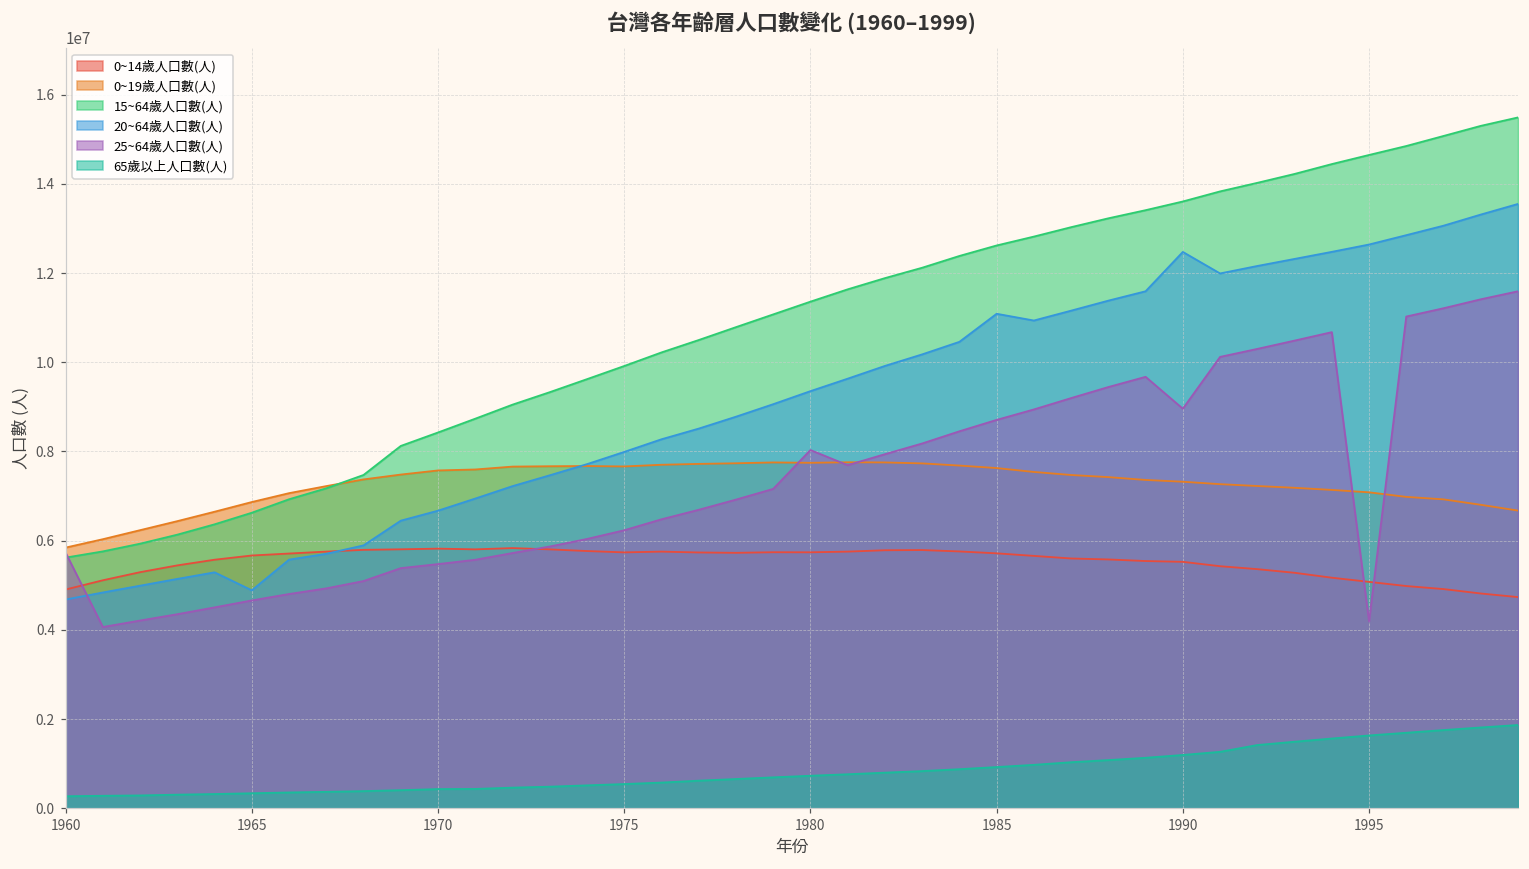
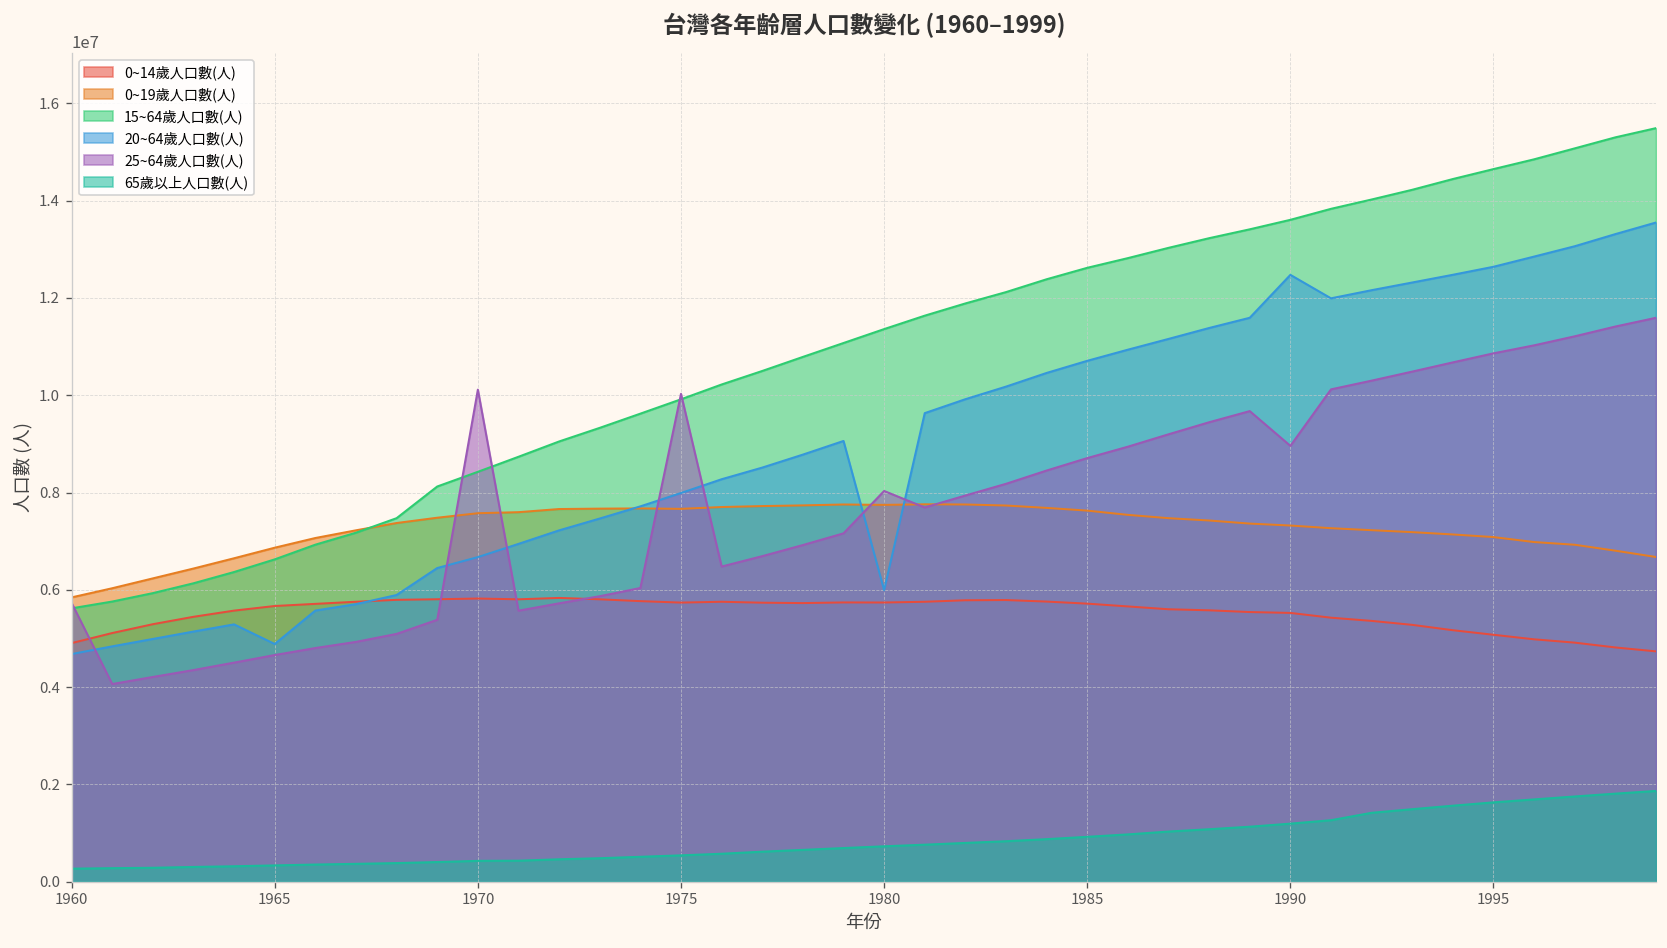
  {
    "20~64歲人口數(人)": {
      "1960": 4700000,
      "1965": 4900000,
      "1970": 6700000,
      "1975": 8000000,
-     "1980": 9400000,
-     "1985": 11100000,
+     "1980": 6000000,
+     "1985": 10700000,
      "1990": 12500000,
      "1995": 12600000
    },
    "25~64歲人口數(人)": {
      "1960": 5700000,
      "1965": 4700000,
-     "1970": 5500000,
-     "1975": 6200000,
+     "1970": 10100000,
+     "1975": 10000000,
      "1980": 8000000,
      "1985": 8700000,
      "1990": 9000000,
-     "1995": 4200000
+     "1995": 10900000
    }
  }
